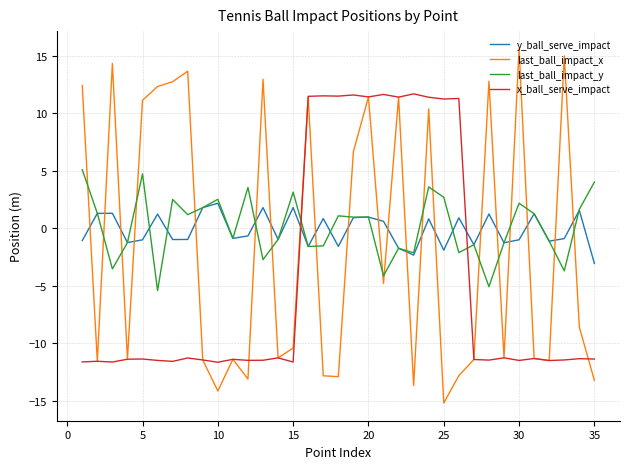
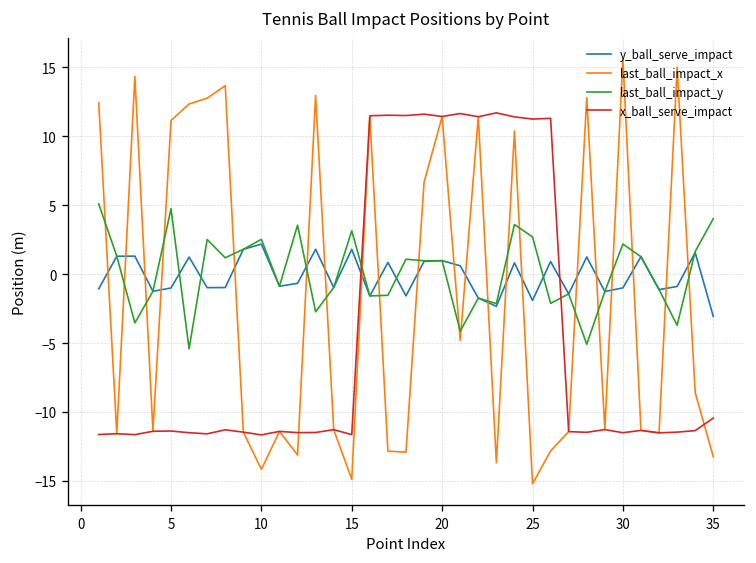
  {
    "y_ball_serve_impact": {
      "5": -1.0,
      "10": 2.2,
      "15": 1.8,
      "25": -1.9,
      "30": -1.0,
      "35": -3.1
    },
    "last_ball_impact_x": {
      "5": 11.2,
      "10": -14.2,
-     "15": -10.4,
+     "15": -14.9,
      "25": -15.2,
      "30": 15.6,
      "35": -13.2
    },
    "last_ball_impact_y": {
      "5": 4.7,
      "10": 2.5,
      "15": 3.1,
      "25": 2.7,
      "30": 2.2,
      "35": 4.0
    },
    "x_ball_serve_impact": {
      "5": -11.4,
      "10": -11.7,
      "15": -11.6,
      "25": 11.3,
      "30": -11.5,
-     "35": -11.4
+     "35": -10.4
    }
  }
